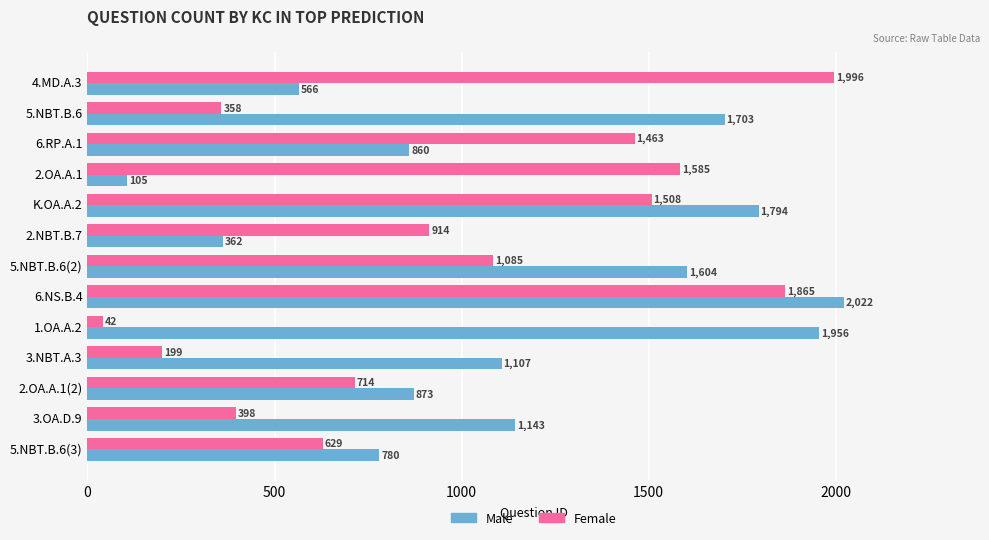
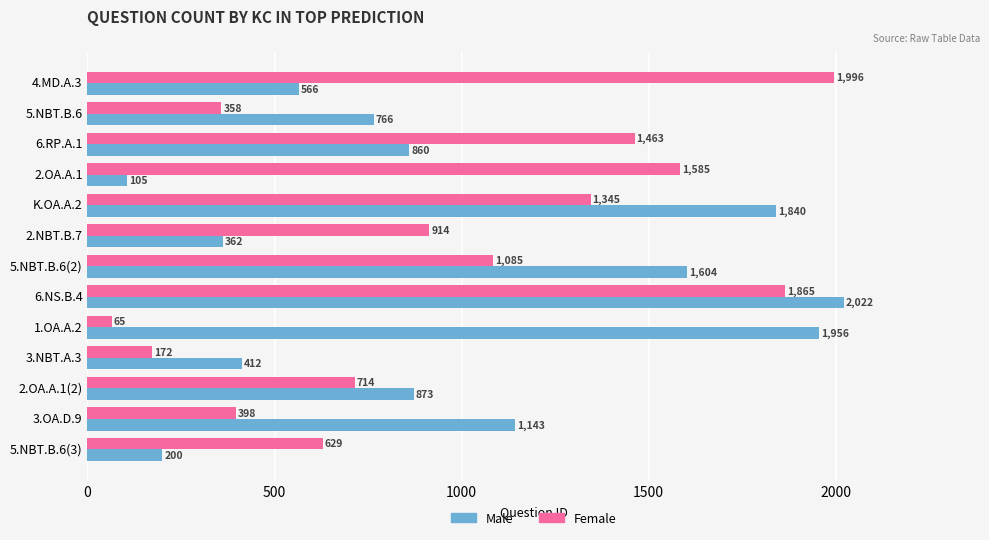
  {
    "Male": {
      "4.MD.A.3": "566",
-     "5.NBT.B.6": "1,703",
+     "5.NBT.B.6": "766",
      "6.RP.A.1": "860",
      "2.OA.A.1": "105",
-     "K.OA.A.2": "1,794",
+     "K.OA.A.2": "1,840",
      "2.NBT.B.7": "362",
      "5.NBT.B.6(2)": "1,604",
      "6.NS.B.4": "2,022",
      "1.OA.A.2": "1,956",
-     "3.NBT.A.3": "1,107",
+     "3.NBT.A.3": "412",
      "2.OA.A.1(2)": "873",
      "3.OA.D.9": "1,143",
-     "5.NBT.B.6(3)": "780"
+     "5.NBT.B.6(3)": "200"
    },
    "Female": {
      "4.MD.A.3": "1,996",
      "5.NBT.B.6": "358",
      "6.RP.A.1": "1,463",
      "2.OA.A.1": "1,585",
-     "K.OA.A.2": "1,508",
+     "K.OA.A.2": "1,345",
      "2.NBT.B.7": "914",
      "5.NBT.B.6(2)": "1,085",
      "6.NS.B.4": "1,865",
-     "1.OA.A.2": "42",
-     "3.NBT.A.3": "199",
+     "1.OA.A.2": "65",
+     "3.NBT.A.3": "172",
      "2.OA.A.1(2)": "714",
      "3.OA.D.9": "398",
      "5.NBT.B.6(3)": "629"
    }
  }
